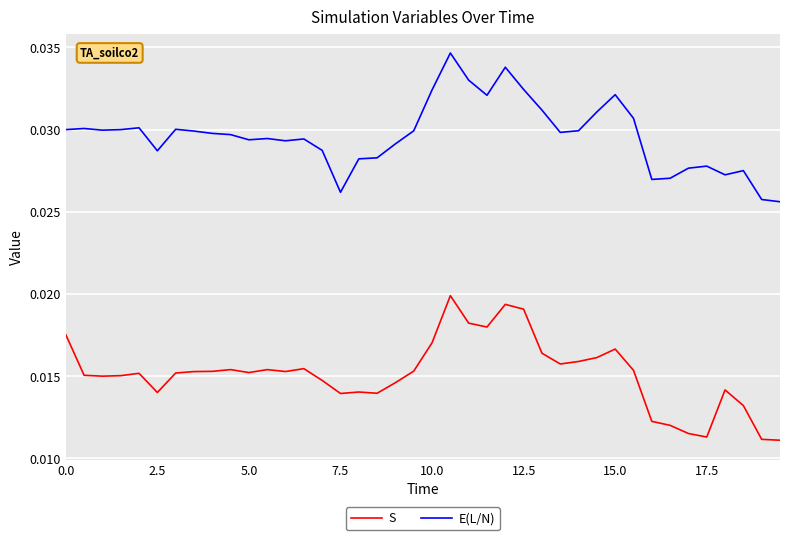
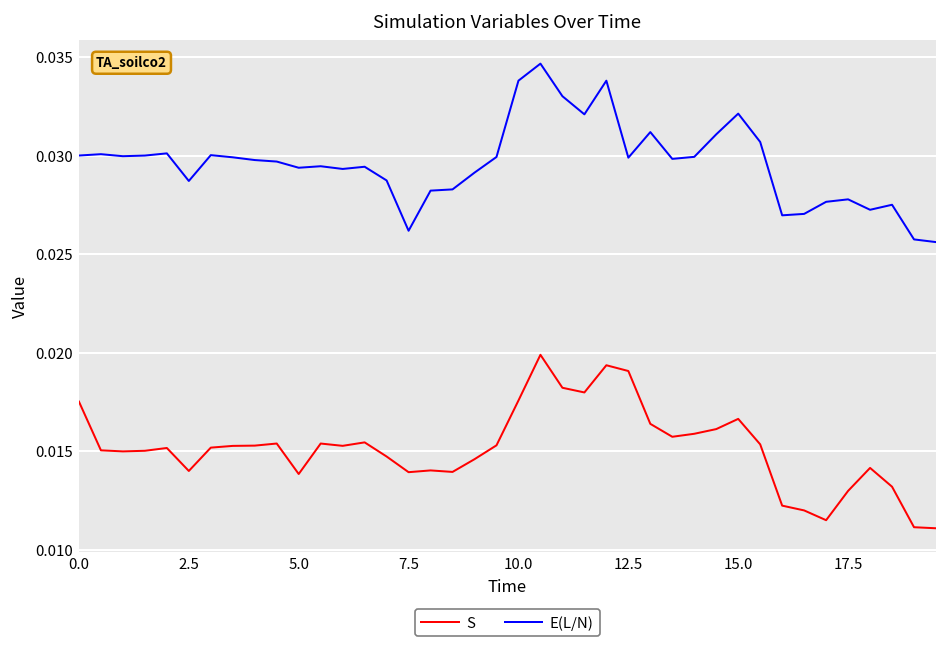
  {
    "S": {
      "0.0": 0.0175,
      "2.5": 0.0140,
-     "5.0": 0.0152,
+     "5.0": 0.0139,
      "7.5": 0.0139,
-     "10.0": 0.0170,
+     "10.0": 0.0176,
      "12.5": 0.0191,
      "15.0": 0.0166,
-     "17.5": 0.0113
+     "17.5": 0.0130
    },
    "E(L/N)": {
      "0.0": 0.0300,
      "2.5": 0.0287,
      "5.0": 0.0294,
      "7.5": 0.0262,
-     "10.0": 0.0324,
-     "12.5": 0.0324,
+     "10.0": 0.0338,
+     "12.5": 0.0299,
      "15.0": 0.0321,
      "17.5": 0.0278
    }
  }
